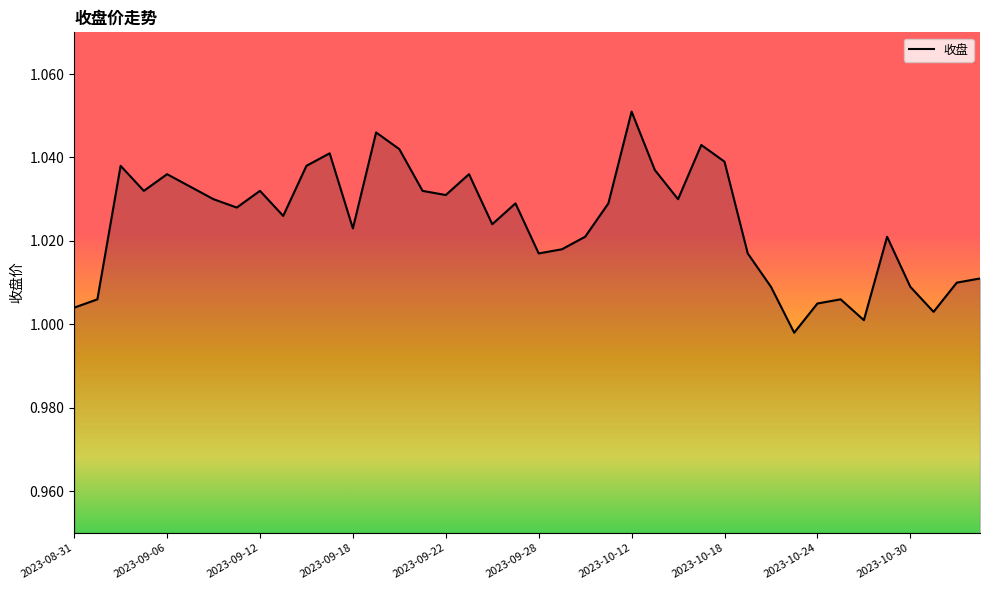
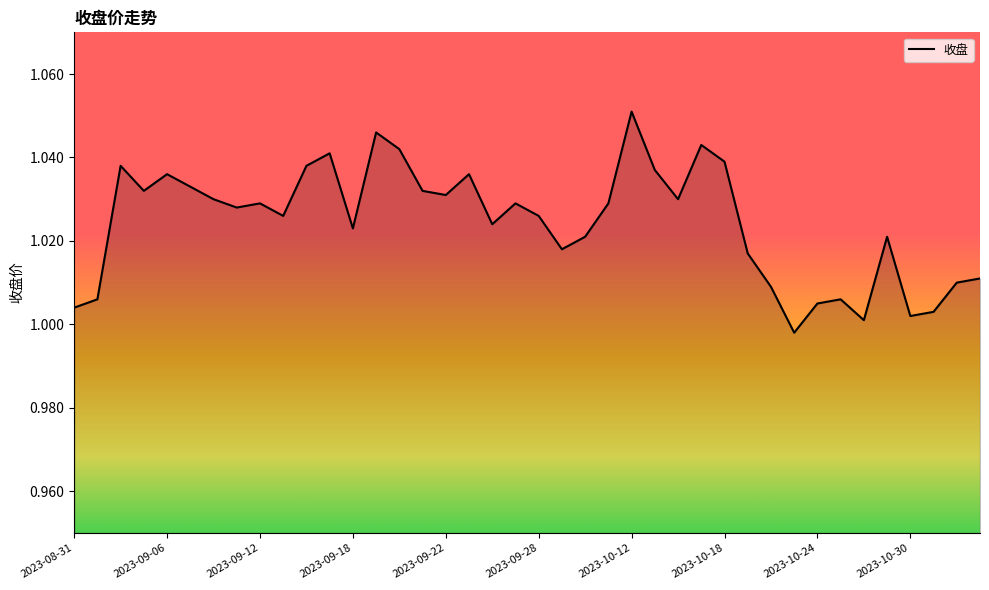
  {
    "2023-08-31": 1.004,
    "2023-09-06": 1.036,
-   "2023-09-12": 1.032,
+   "2023-09-12": 1.029,
    "2023-09-18": 1.023,
    "2023-09-22": 1.031,
-   "2023-09-28": 1.017,
+   "2023-09-28": 1.026,
    "2023-10-12": 1.051,
    "2023-10-18": 1.039,
    "2023-10-24": 1.005,
-   "2023-10-30": 1.009
+   "2023-10-30": 1.002
  }
